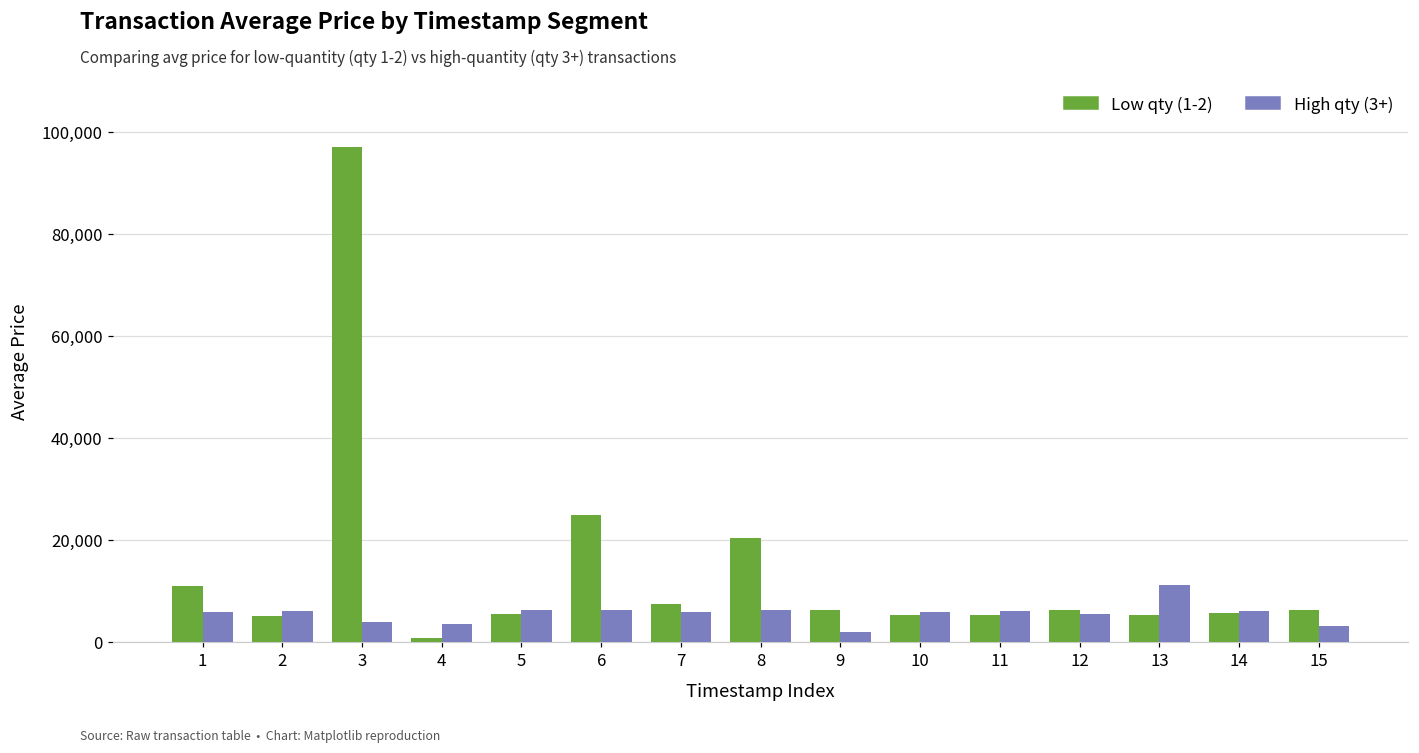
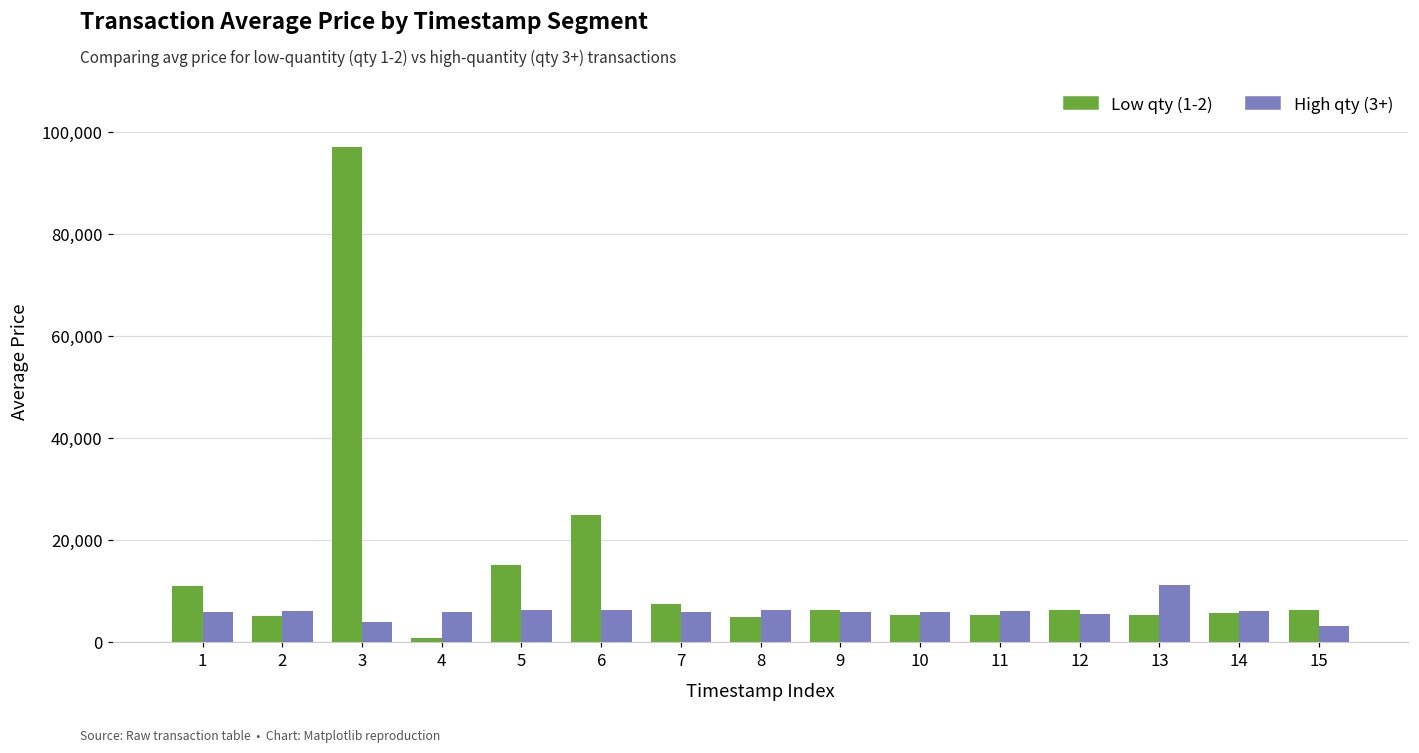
  {
    "Low qty (1-2)": {
      "1": "11,000",
      "2": "5,000",
      "3": "97,000",
      "4": "1,000",
-     "5": "6,000",
+     "5": "15,000",
      "6": "25,000",
      "7": "7,000",
-     "8": "20,000",
+     "8": "5,000",
      "9": "6,000",
      "10": "5,000",
      "11": "5,000",
      "12": "6,000",
      "13": "5,000",
      "14": "6,000",
      "15": "6,000"
    },
    "High qty (3+)": {
      "1": "6,000",
      "2": "6,000",
      "3": "4,000",
-     "4": "4,000",
+     "4": "6,000",
      "5": "6,000",
      "6": "6,000",
      "7": "6,000",
      "8": "6,000",
-     "9": "2,000",
+     "9": "6,000",
      "10": "6,000",
      "11": "6,000",
      "12": "5,000",
      "13": "11,000",
      "14": "6,000",
      "15": "3,000"
    }
  }
